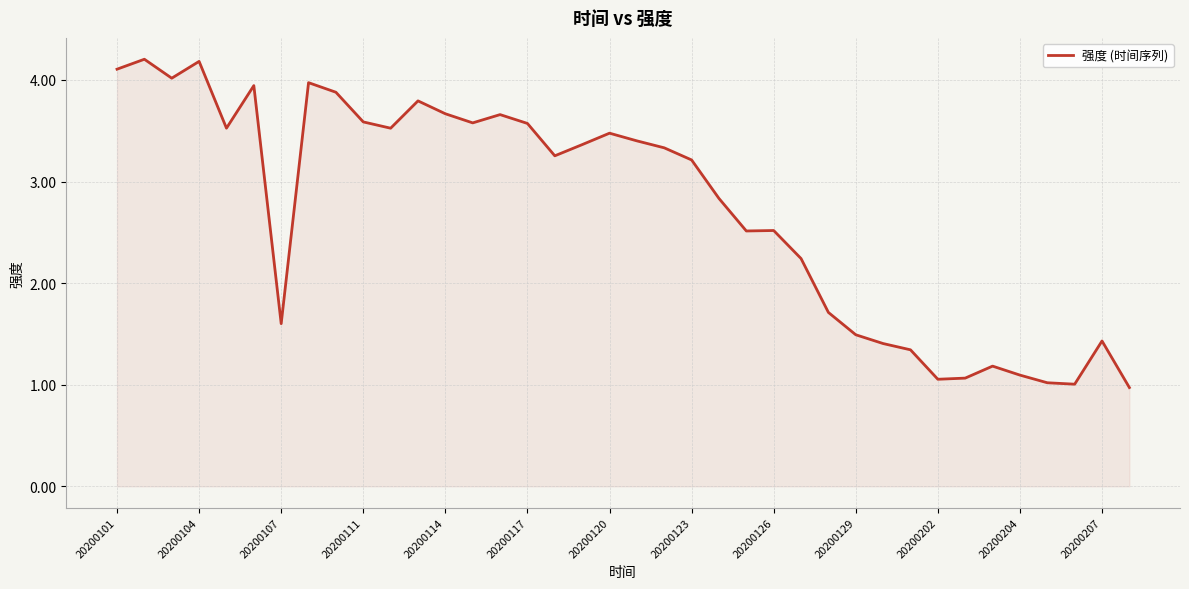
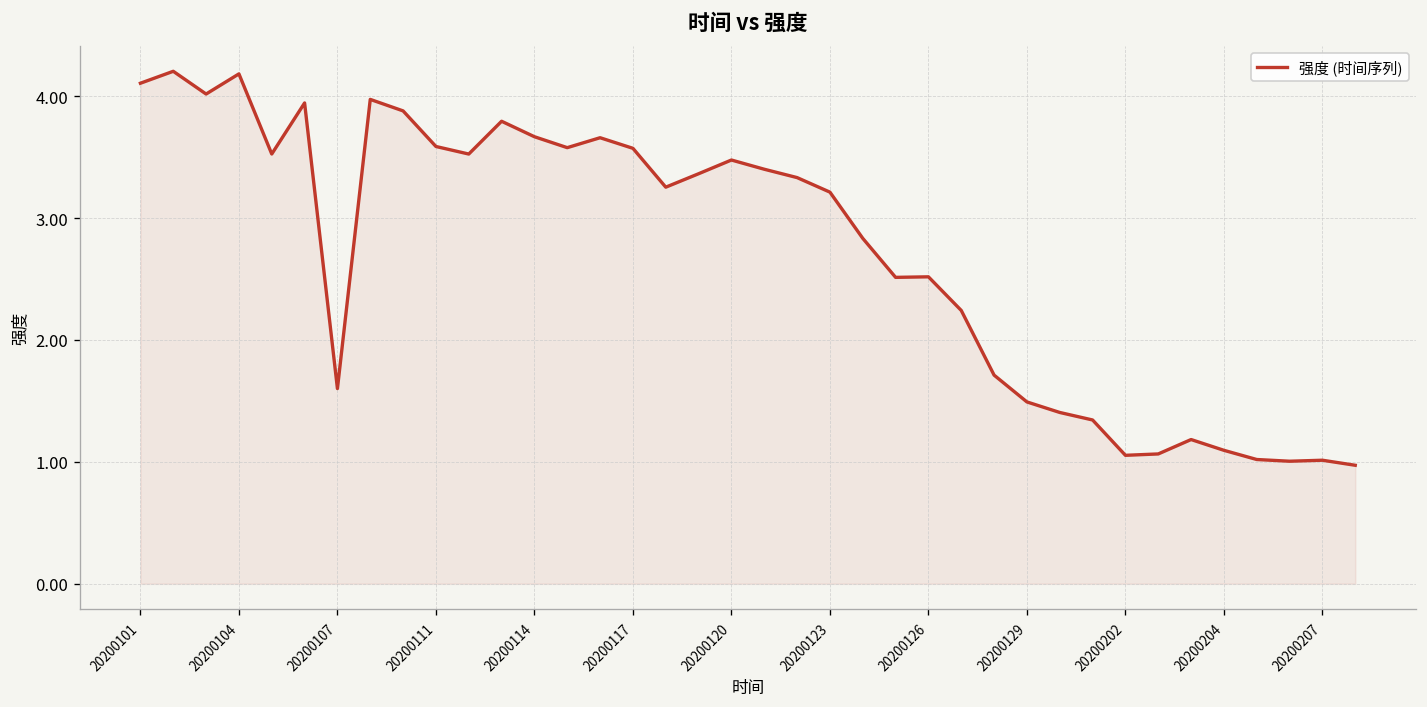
  {
    "20200101": 4.11,
    "20200104": 4.18,
    "20200107": 1.60,
    "20200111": 3.59,
    "20200114": 3.67,
    "20200117": 3.57,
    "20200120": 3.48,
    "20200123": 3.21,
    "20200126": 2.52,
    "20200129": 1.49,
    "20200202": 1.05,
    "20200204": 1.09,
-   "20200207": 1.43
+   "20200207": 1.01
  }
